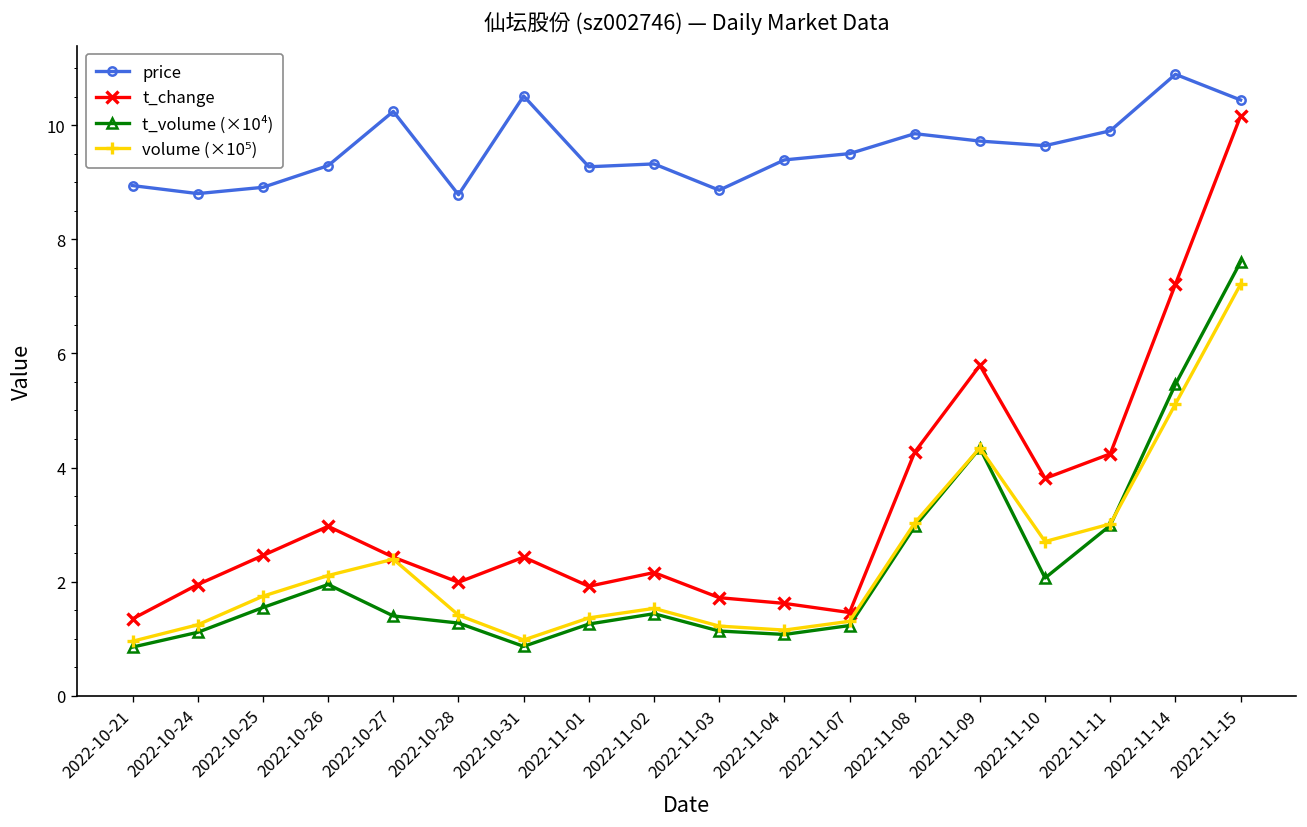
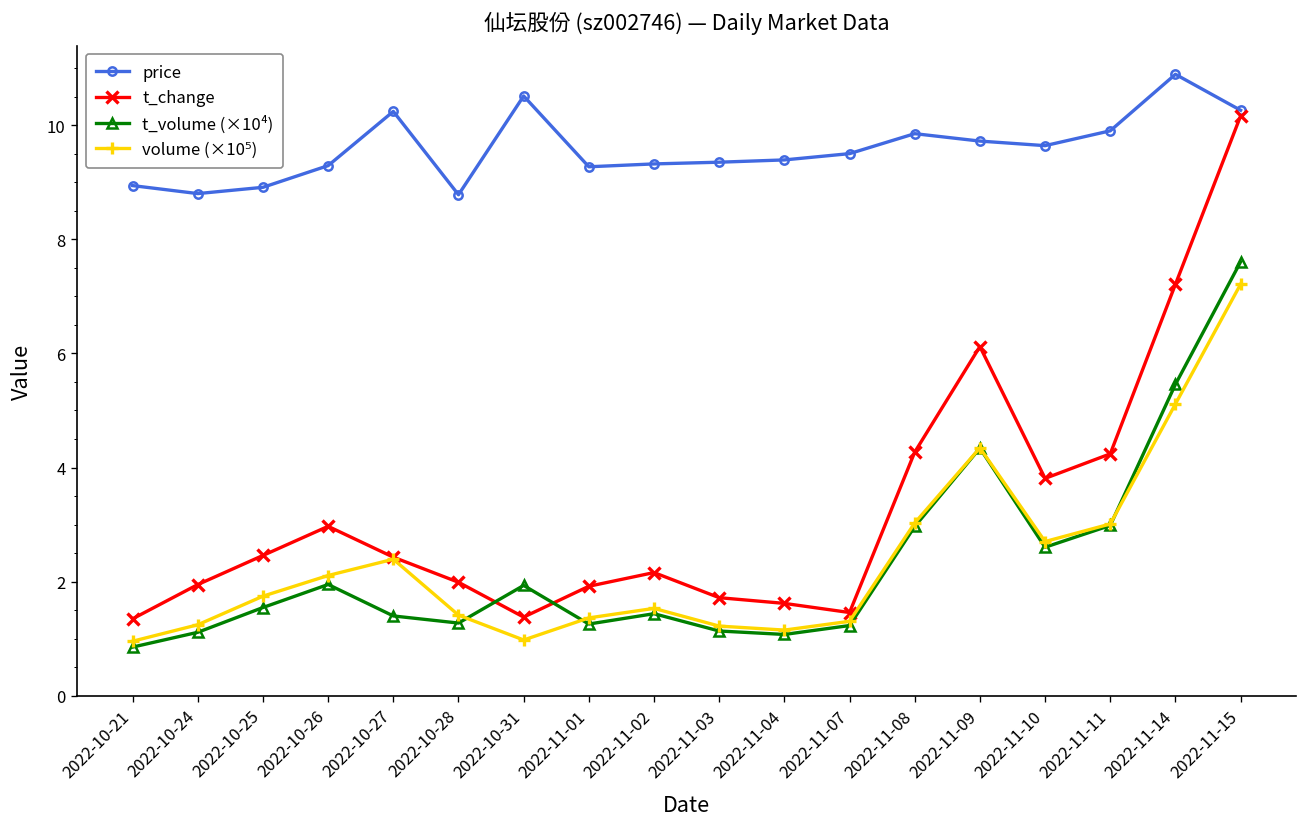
  {
    "price": {
      "2022-10-21": 8.9,
      "2022-10-24": 8.8,
      "2022-10-25": 8.9,
      "2022-10-26": 9.3,
      "2022-10-27": 10.2,
      "2022-10-28": 8.8,
      "2022-10-31": 10.5,
      "2022-11-01": 9.3,
      "2022-11-02": 9.3,
-     "2022-11-03": 8.9,
+     "2022-11-03": 9.4,
      "2022-11-04": 9.4,
      "2022-11-07": 9.5,
      "2022-11-08": 9.9,
      "2022-11-09": 9.7,
      "2022-11-10": 9.6,
      "2022-11-11": 9.9,
      "2022-11-14": 10.9,
-     "2022-11-15": 10.4
+     "2022-11-15": 10.3
    },
    "t_change": {
      "2022-10-21": 1.4,
      "2022-10-24": 2.0,
      "2022-10-25": 2.5,
      "2022-10-26": 3.0,
      "2022-10-28": 2.0,
-     "2022-10-31": 2.4,
+     "2022-10-31": 1.4,
      "2022-11-01": 1.9,
      "2022-11-02": 2.2,
      "2022-11-03": 1.7,
      "2022-11-04": 1.6,
      "2022-11-07": 1.5,
      "2022-11-08": 4.3,
-     "2022-11-09": 5.8,
+     "2022-11-09": 6.1,
      "2022-11-10": 3.8,
      "2022-11-11": 4.2,
      "2022-11-14": 7.2,
      "2022-11-15": 10.2
    },
    "t_volume (×10⁴)": {
      "2022-10-21": 0.9,
      "2022-10-24": 1.1,
      "2022-10-25": 1.5,
      "2022-10-26": 2.0,
      "2022-10-27": 1.4,
      "2022-10-28": 1.3,
-     "2022-10-31": 0.9,
+     "2022-10-31": 1.9,
      "2022-11-01": 1.3,
      "2022-11-02": 1.4,
      "2022-11-03": 1.1,
      "2022-11-04": 1.1,
      "2022-11-07": 1.2,
      "2022-11-08": 3.0,
-     "2022-11-10": 2.1,
+     "2022-11-10": 2.6,
      "2022-11-14": 5.5,
      "2022-11-15": 7.6
    },
    "volume (×10⁵)": {
      "2022-10-21": 1.0,
      "2022-10-24": 1.2,
      "2022-10-25": 1.7,
      "2022-10-26": 2.1,
      "2022-10-28": 1.4,
      "2022-10-31": 1.0,
      "2022-11-01": 1.4,
      "2022-11-02": 1.5,
      "2022-11-03": 1.2,
      "2022-11-04": 1.2,
      "2022-11-07": 1.3,
      "2022-11-08": 3.0,
      "2022-11-10": 2.7,
      "2022-11-14": 5.1,
      "2022-11-15": 7.2
    }
  }
